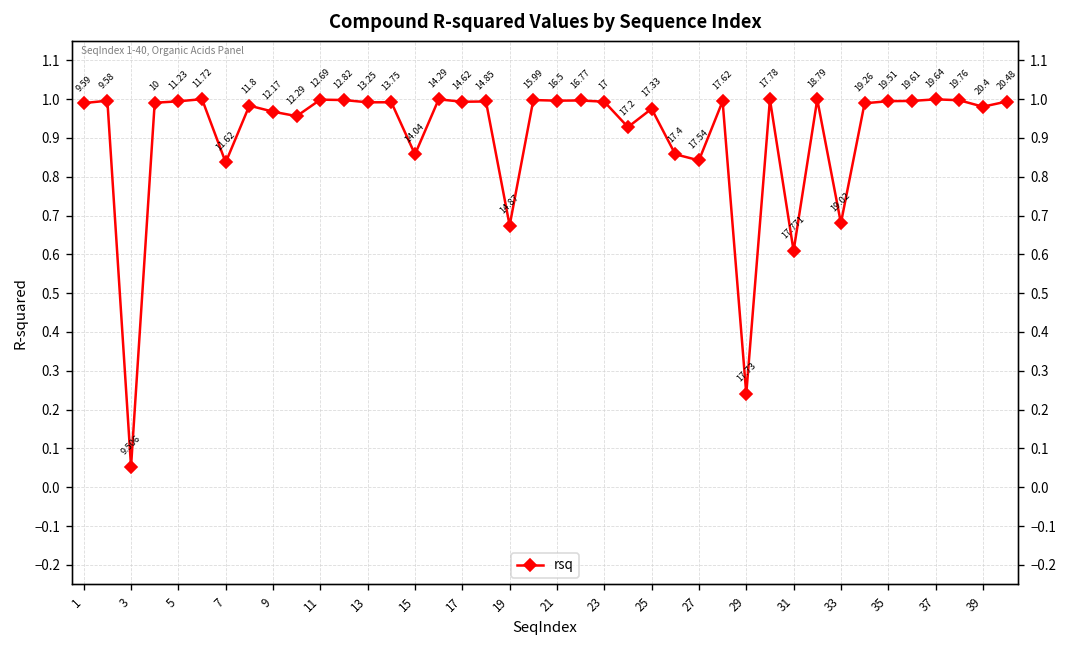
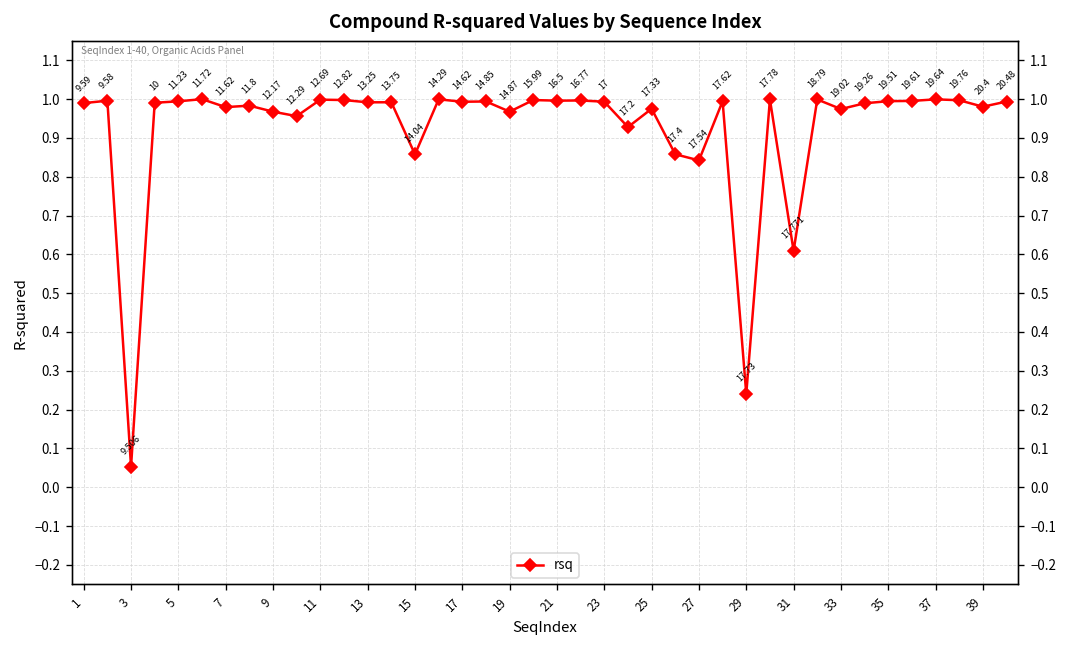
  {
-   "7": 0.84,
-   "19": 0.67,
-   "33": 0.68
+   "7": 0.98,
+   "19": 0.97,
+   "33": 0.97
  }
